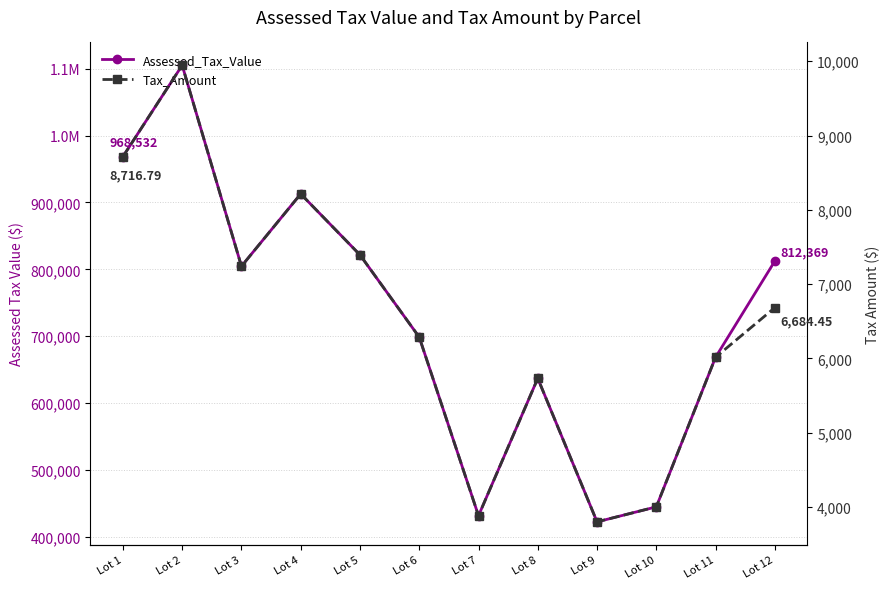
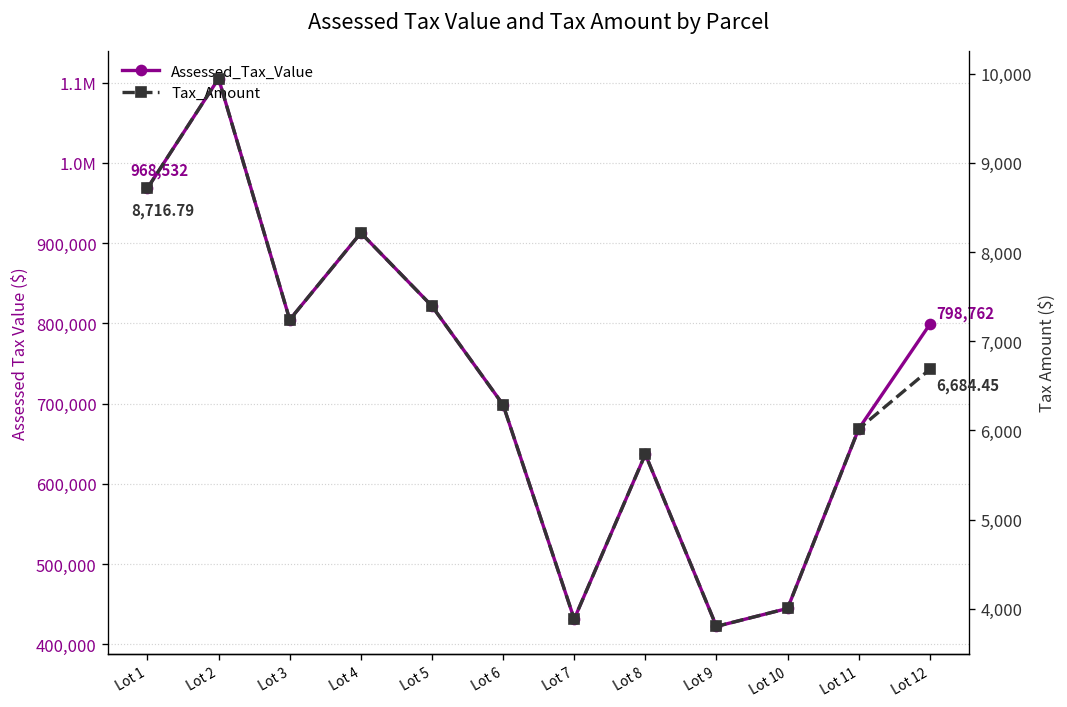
  {
    "Assessed_Tax_Value": {
      "Lot 1": "968,532",
-     "Lot 12": "812,369"
+     "Lot 12": "798,762"
    },
    "Tax_Amount": {
      "Lot 1": "8,716.79",
      "Lot 12": "6,684.45"
    }
  }
